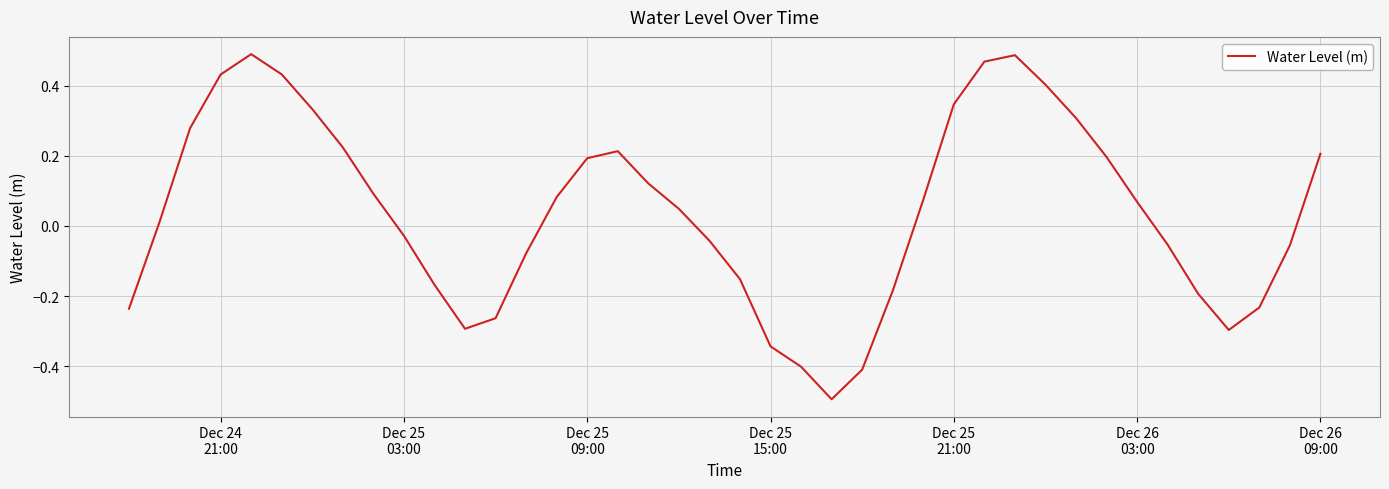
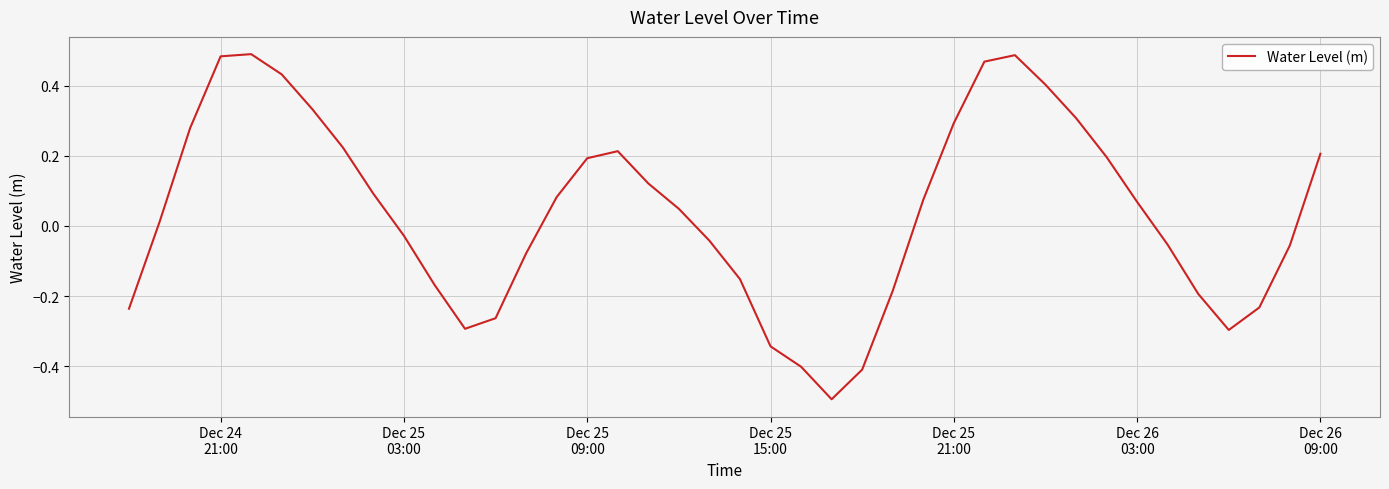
  {
-   "Dec 24 21:00": 0.43,
+   "Dec 24 21:00": 0.48,
    "Dec 25 03:00": -0.03,
    "Dec 25 09:00": 0.19,
    "Dec 25 15:00": -0.34,
-   "Dec 25 21:00": 0.35,
+   "Dec 25 21:00": 0.29,
    "Dec 26 03:00": 0.07,
    "Dec 26 09:00": 0.21
  }
